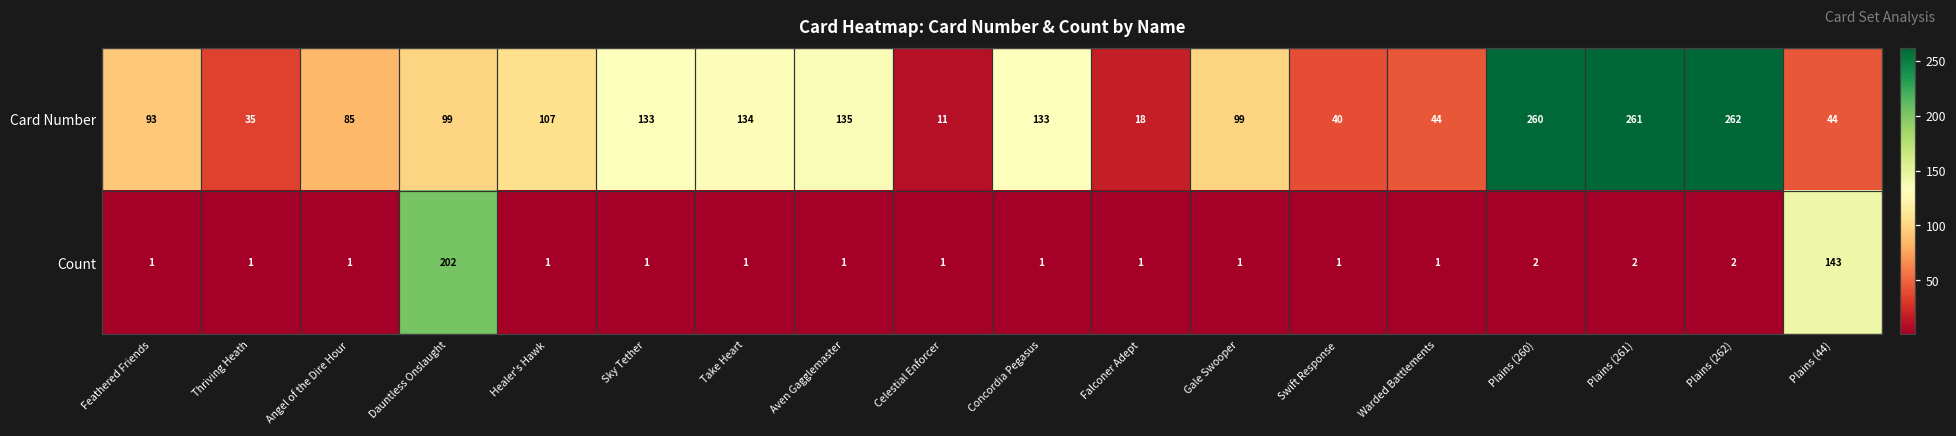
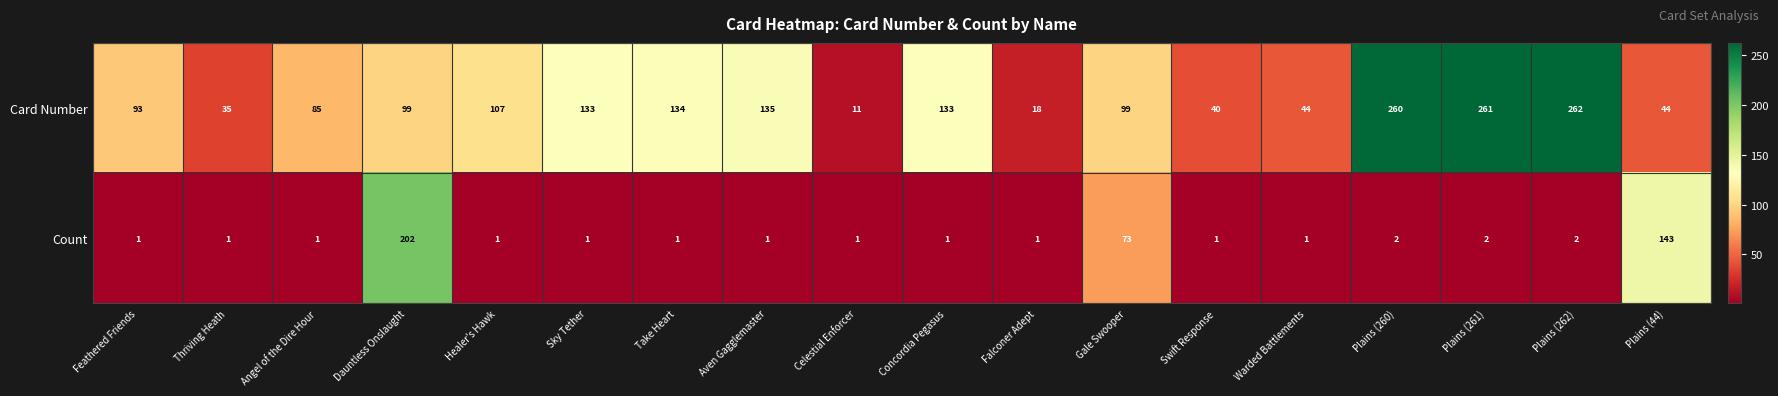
  {
    "Card Number": {
      "Feathered Friends": 93,
      "Thriving Heath": 35,
      "Angel of the Dire Hour": 85,
      "Dauntless Onslaught": 99,
      "Healer's Hawk": 107,
      "Sky Tether": 133,
      "Take Heart": 134,
      "Aven Gagglemaster": 135,
      "Celestial Enforcer": 11,
      "Concordia Pegasus": 133,
      "Falconer Adept": 18,
      "Gale Swooper": 99,
      "Swift Response": 40,
      "Warded Battlements": 44,
      "Plains (260)": 260,
      "Plains (261)": 261,
      "Plains (262)": 262,
      "Plains (44)": 44
    },
    "Count": {
      "Feathered Friends": 1,
      "Thriving Heath": 1,
      "Angel of the Dire Hour": 1,
      "Dauntless Onslaught": 202,
      "Healer's Hawk": 1,
      "Sky Tether": 1,
      "Take Heart": 1,
      "Aven Gagglemaster": 1,
      "Celestial Enforcer": 1,
      "Concordia Pegasus": 1,
      "Falconer Adept": 1,
-     "Gale Swooper": 1,
+     "Gale Swooper": 73,
      "Swift Response": 1,
      "Warded Battlements": 1,
      "Plains (260)": 2,
      "Plains (261)": 2,
      "Plains (262)": 2,
      "Plains (44)": 143
    }
  }
